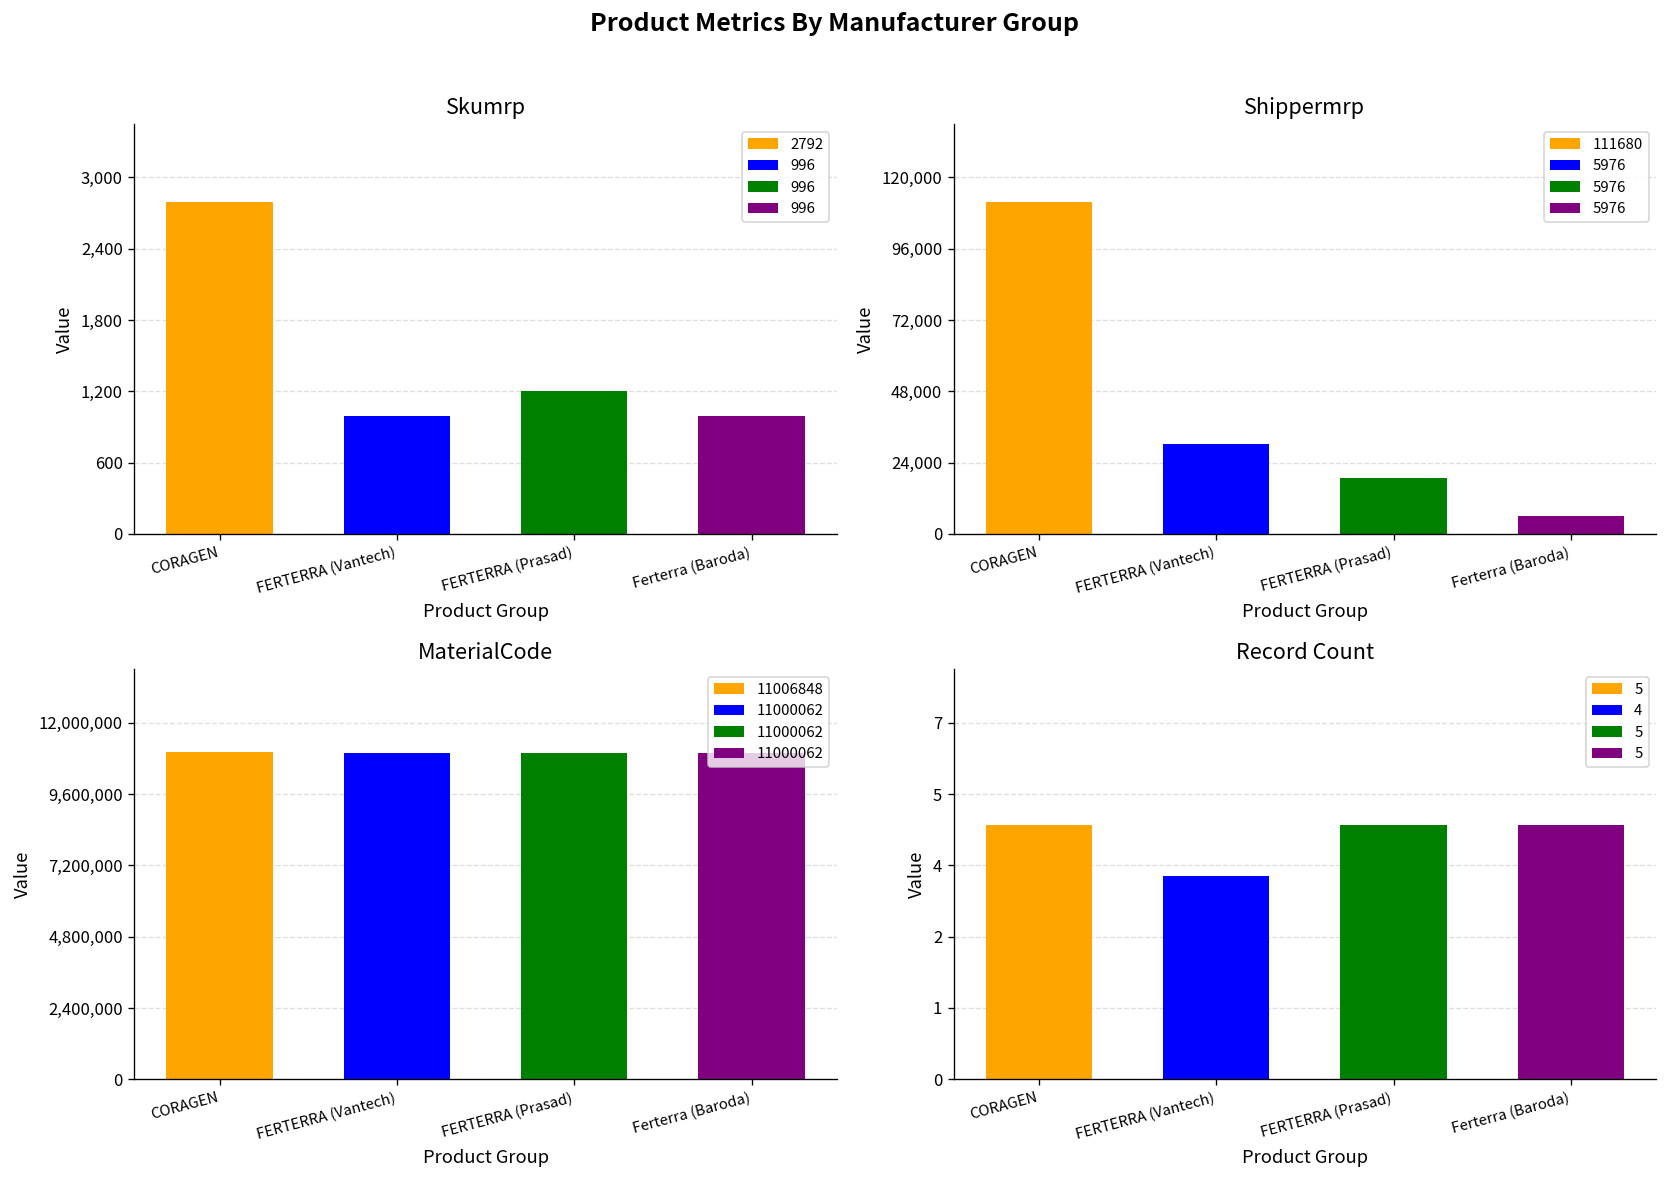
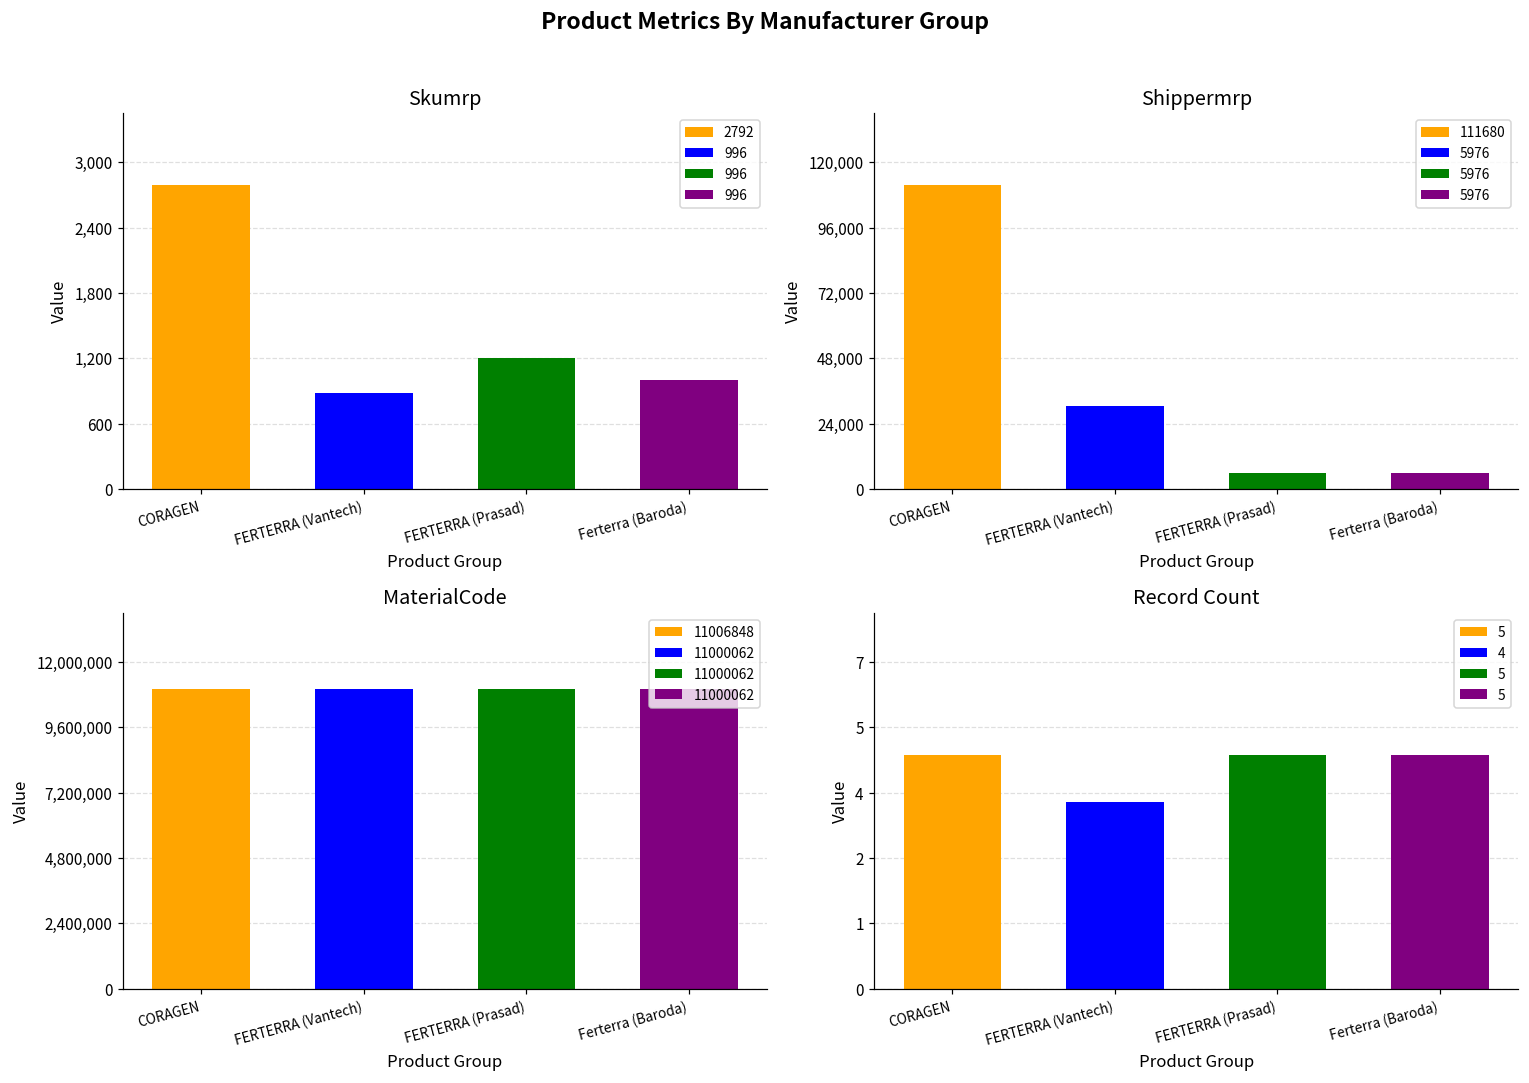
  {
    "Skumrp": {
      "CORAGEN": "2,800",
-     "FERTERRA (Vantech)": "1,000",
+     "FERTERRA (Vantech)": "900",
      "FERTERRA (Prasad)": "1,200",
      "Ferterra (Baroda)": "1,000"
    },
    "Shippermrp": {
      "CORAGEN": "112,000",
      "FERTERRA (Vantech)": "30,000",
-     "FERTERRA (Prasad)": "19,000",
+     "FERTERRA (Prasad)": "6,000",
      "Ferterra (Baroda)": "6,000"
    },
    "MaterialCode": {
      "CORAGEN": "11,000,000",
      "FERTERRA (Vantech)": "11,000,000",
      "FERTERRA (Prasad)": "11,000,000"
    }
  }
